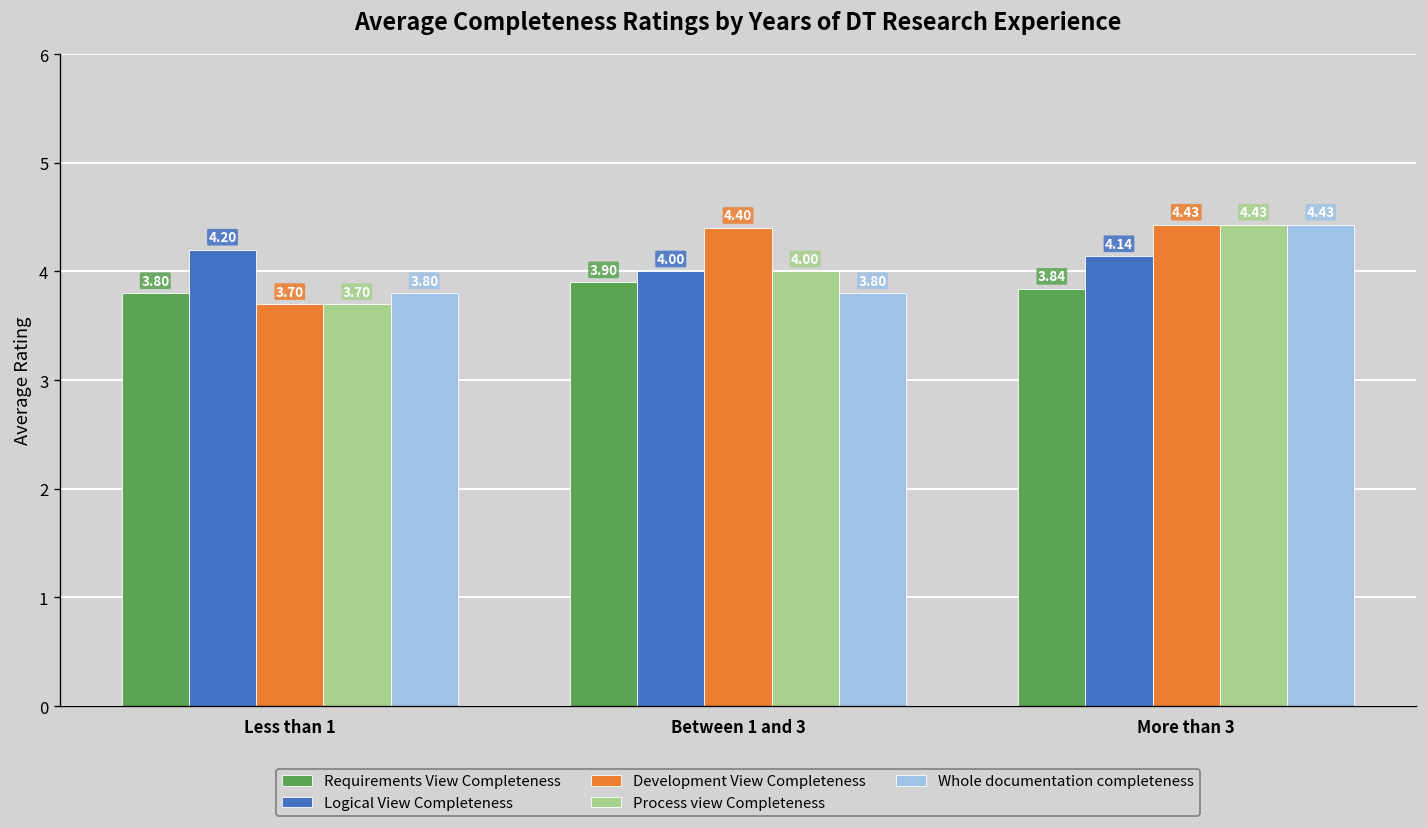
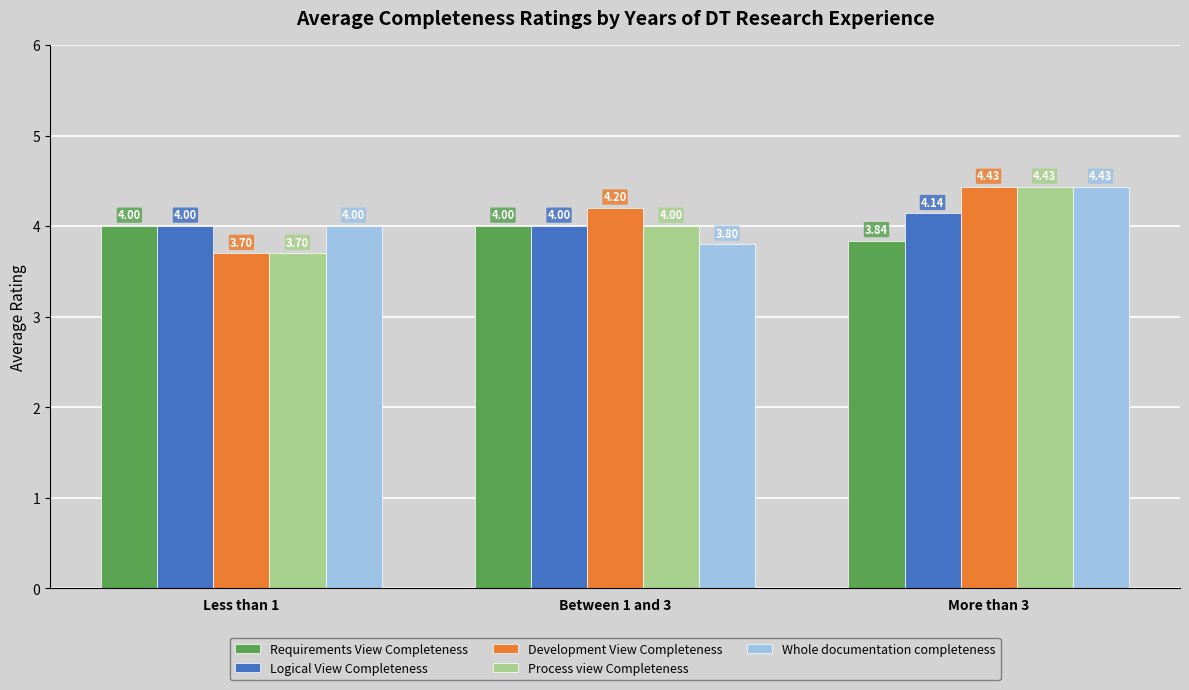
  {
    "Requirements View Completeness": {
-     "Less than 1": 3.80,
-     "Between 1 and 3": 3.90
+     "Less than 1": 4.00,
+     "Between 1 and 3": 4.00
    },
    "Logical View Completeness": {
-     "Less than 1": 4.20
+     "Less than 1": 4.00
    },
    "Development View Completeness": {
-     "Between 1 and 3": 4.40
+     "Between 1 and 3": 4.20
    },
    "Whole documentation completeness": {
-     "Less than 1": 3.80
+     "Less than 1": 4.00
    }
  }
